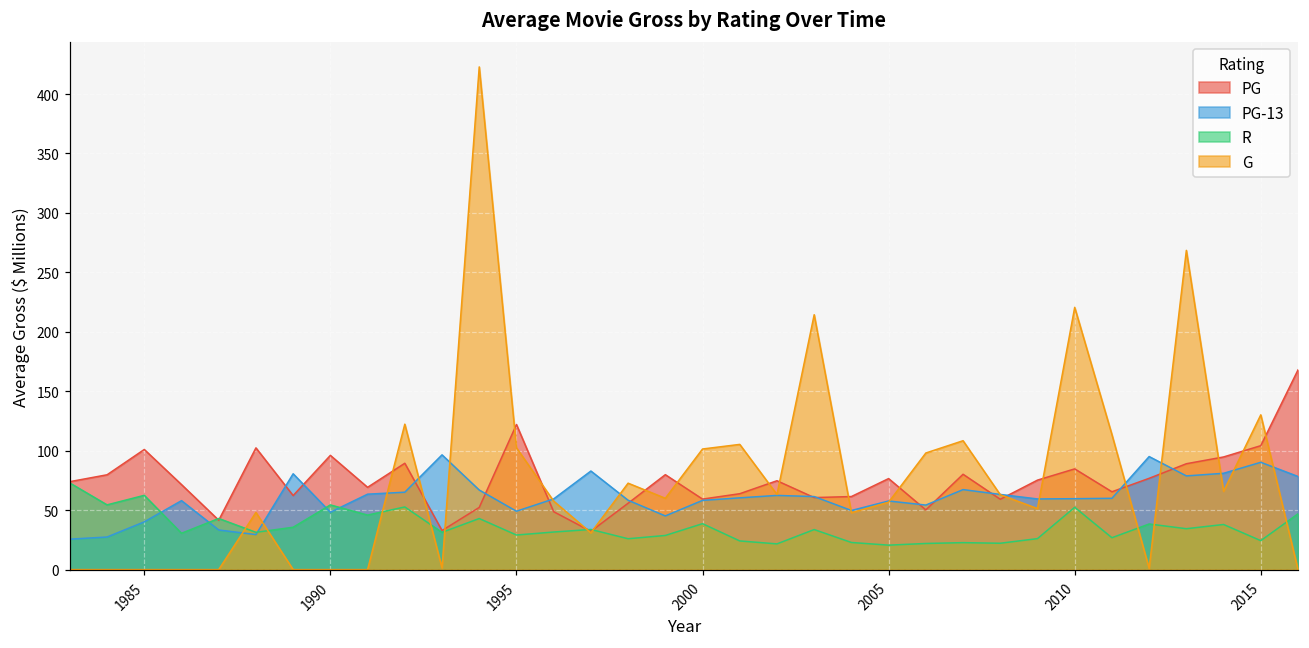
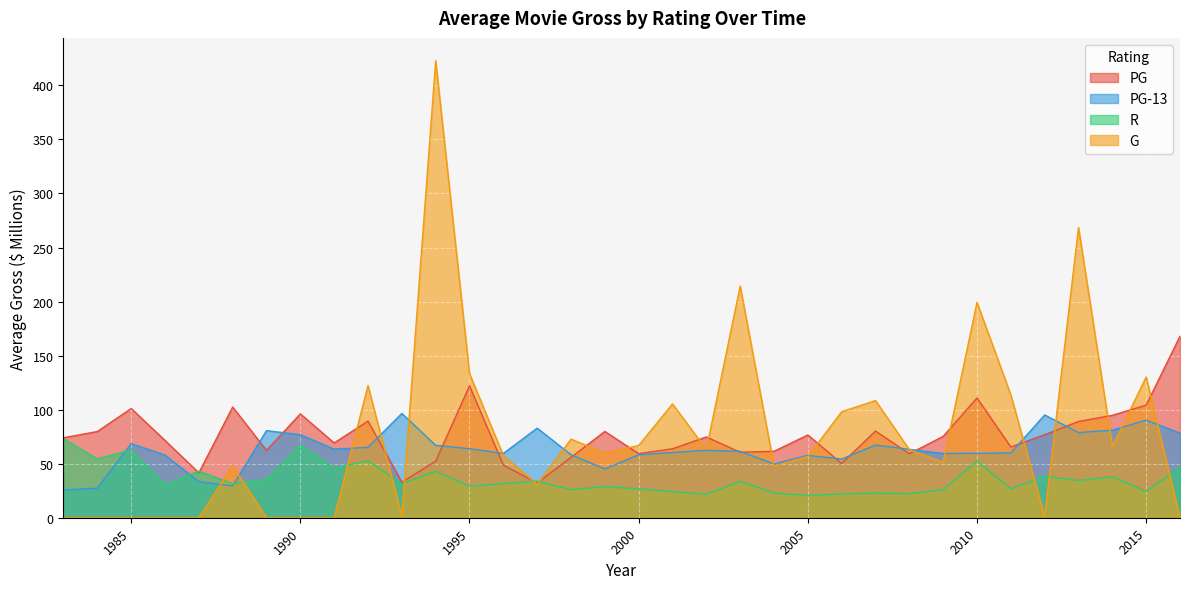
  {
    "PG": {
      "1985": 101,
      "1990": 96,
      "1995": 122,
      "2005": 77,
-     "2010": 85,
+     "2010": 111,
      "2015": 104
    },
    "PG-13": {
-     "1985": 40,
-     "1990": 48,
-     "1995": 49,
+     "1985": 68,
+     "1990": 77,
+     "1995": 64,
      "2010": 60,
      "2015": 90
    },
    "R": {
      "1985": 62,
-     "1990": 54,
+     "1990": 67,
      "1995": 29,
-     "2000": 39,
+     "2000": 27,
      "2005": 21,
      "2010": 52,
      "2015": 24
    },
    "G": {
      "1985": 0,
      "1990": 0,
-     "1995": 102,
-     "2000": 101,
-     "2010": 221,
+     "1995": 133,
+     "2000": 67,
+     "2010": 199,
      "2015": 130
    }
  }
